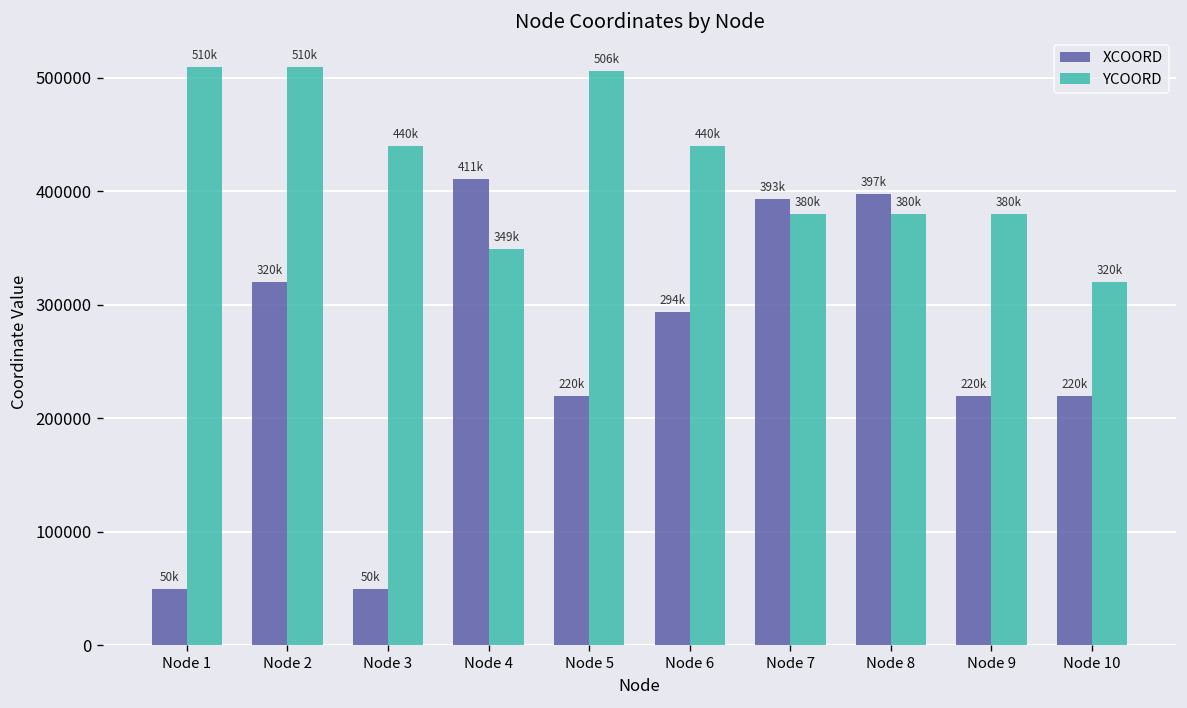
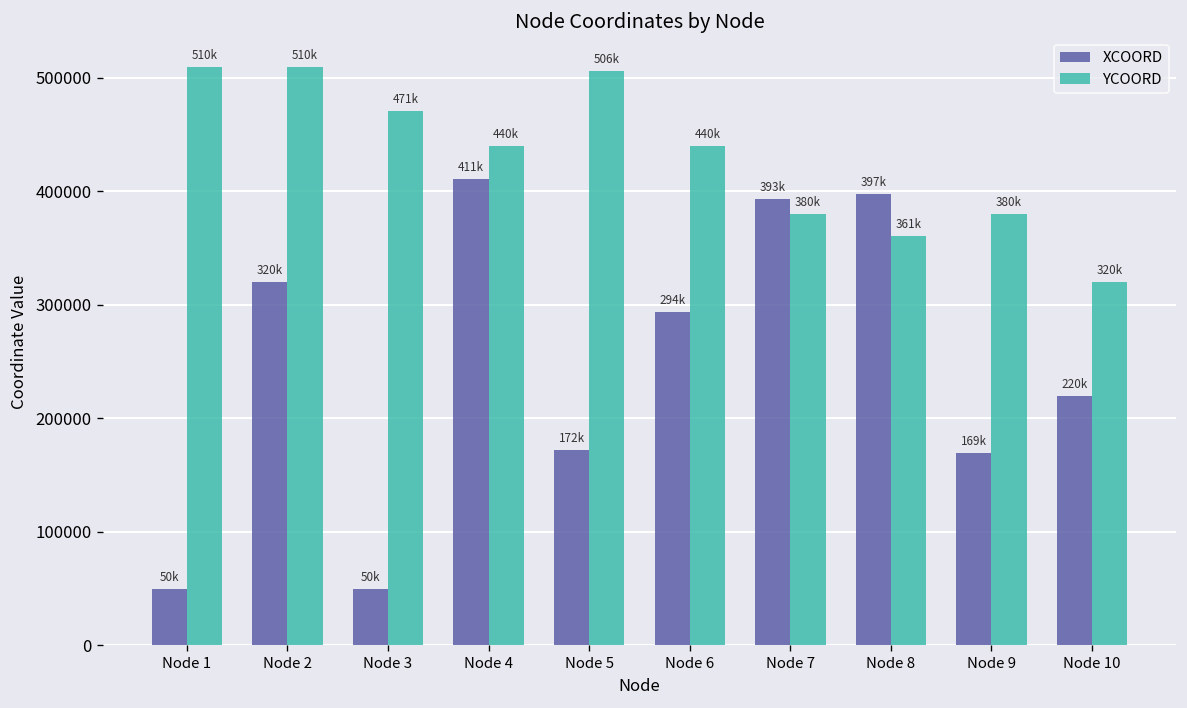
  {
    "XCOORD": {
      "Node 1": "50k",
      "Node 2": "320k",
      "Node 3": "50k",
      "Node 4": "411k",
-     "Node 5": "220k",
+     "Node 5": "172k",
      "Node 6": "294k",
      "Node 7": "393k",
      "Node 8": "397k",
-     "Node 9": "220k",
+     "Node 9": "169k",
      "Node 10": "220k"
    },
    "YCOORD": {
      "Node 1": "510k",
      "Node 2": "510k",
-     "Node 3": "440k",
-     "Node 4": "349k",
+     "Node 3": "471k",
+     "Node 4": "440k",
      "Node 5": "506k",
      "Node 6": "440k",
      "Node 7": "380k",
-     "Node 8": "380k",
+     "Node 8": "361k",
      "Node 9": "380k",
      "Node 10": "320k"
    }
  }
